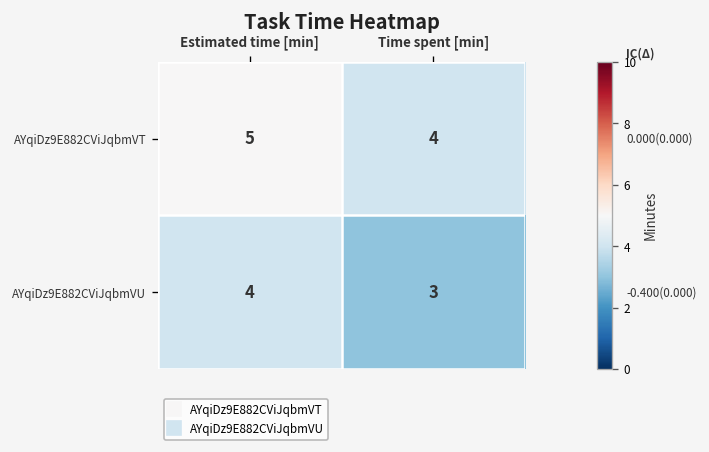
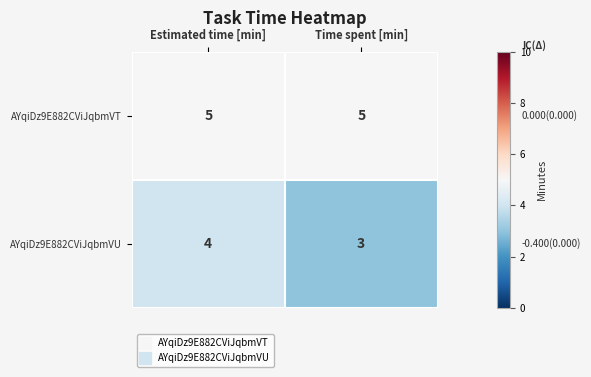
  {
    "AYqiDz9E882CViJqbmVT": {
      "Estimated time [min]": 5,
-     "Time spent [min]": 4
+     "Time spent [min]": 5
    },
    "AYqiDz9E882CViJqbmVU": {
      "Estimated time [min]": 4,
      "Time spent [min]": 3
    }
  }
